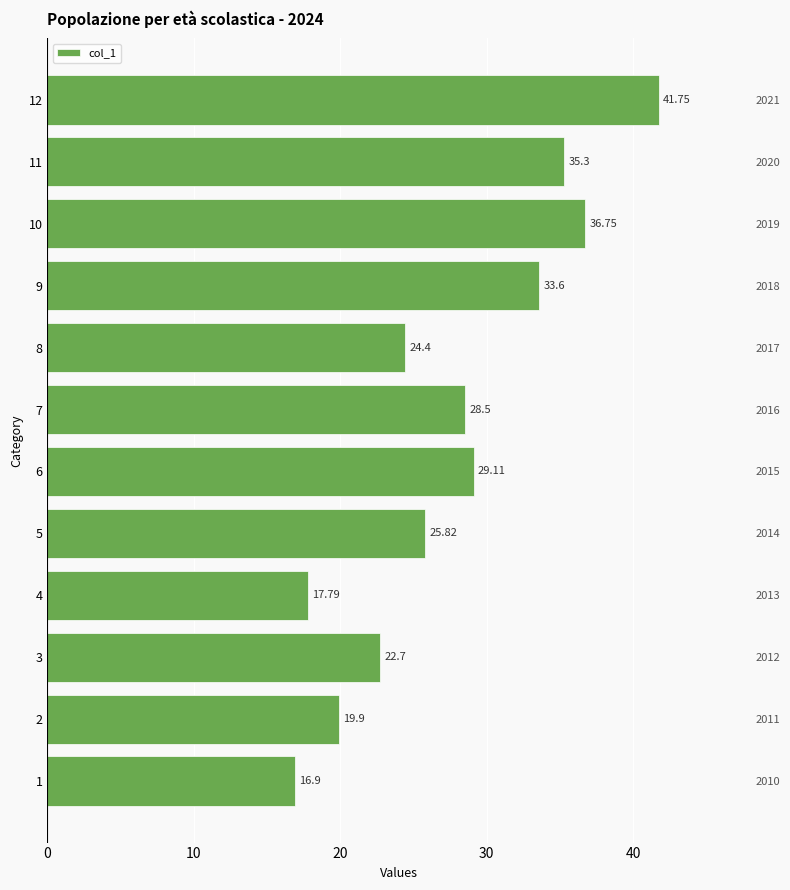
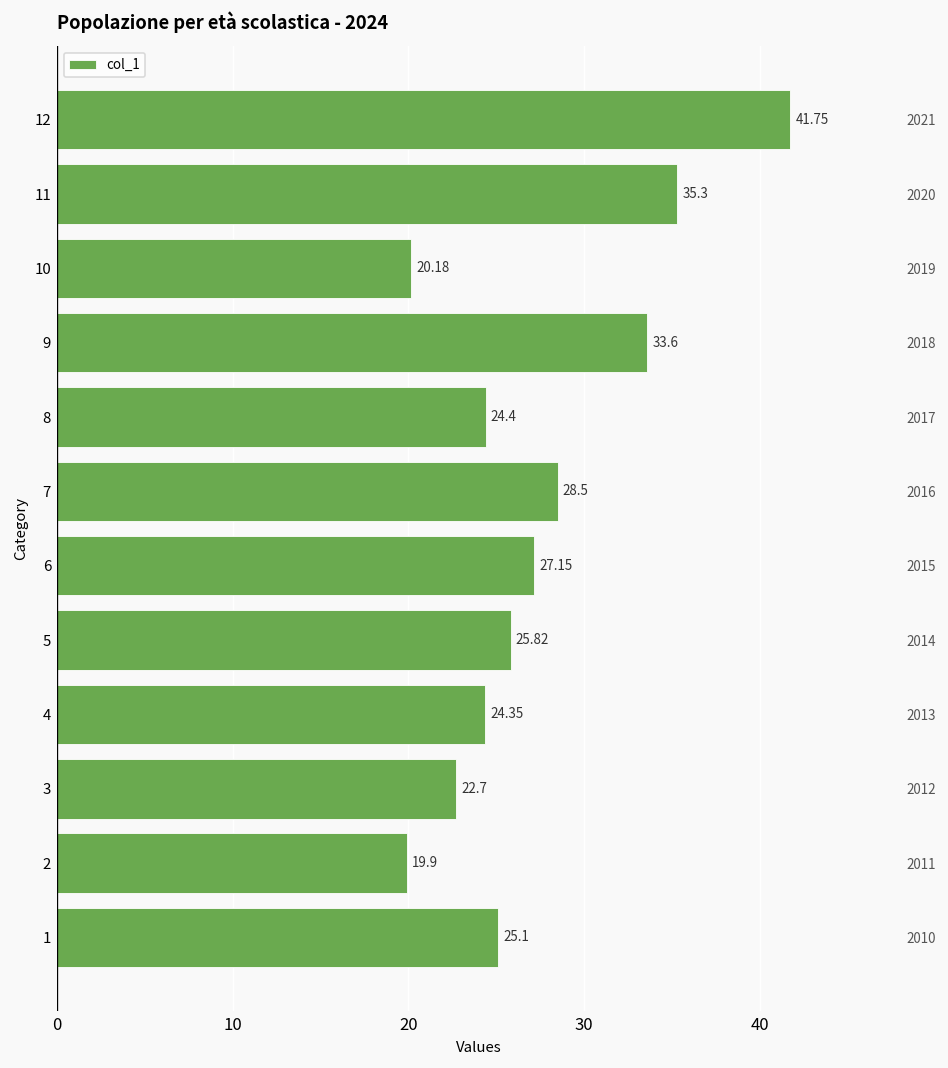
  {
    "12": 41.75,
    "11": 35.3,
-   "10": 36.75,
+   "10": 20.18,
    "9": 33.6,
    "8": 24.4,
    "7": 28.5,
-   "6": 29.11,
+   "6": 27.15,
    "5": 25.82,
-   "4": 17.79,
+   "4": 24.35,
    "3": 22.7,
    "2": 19.9,
-   "1": 16.9
+   "1": 25.1
  }
